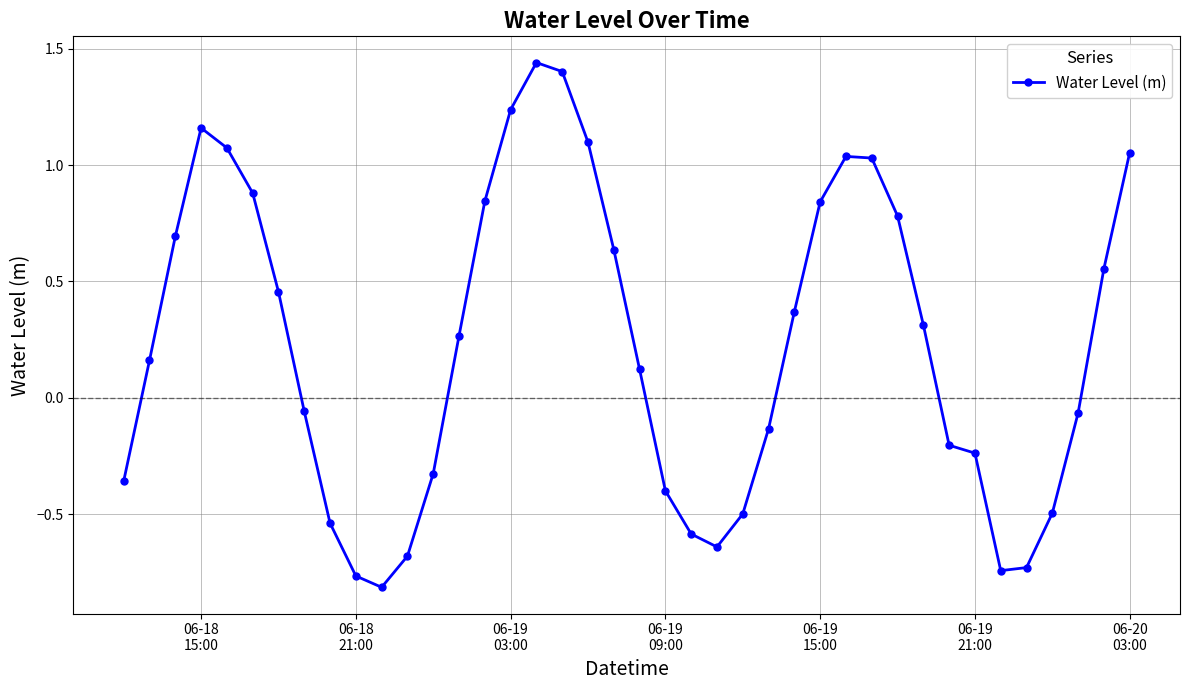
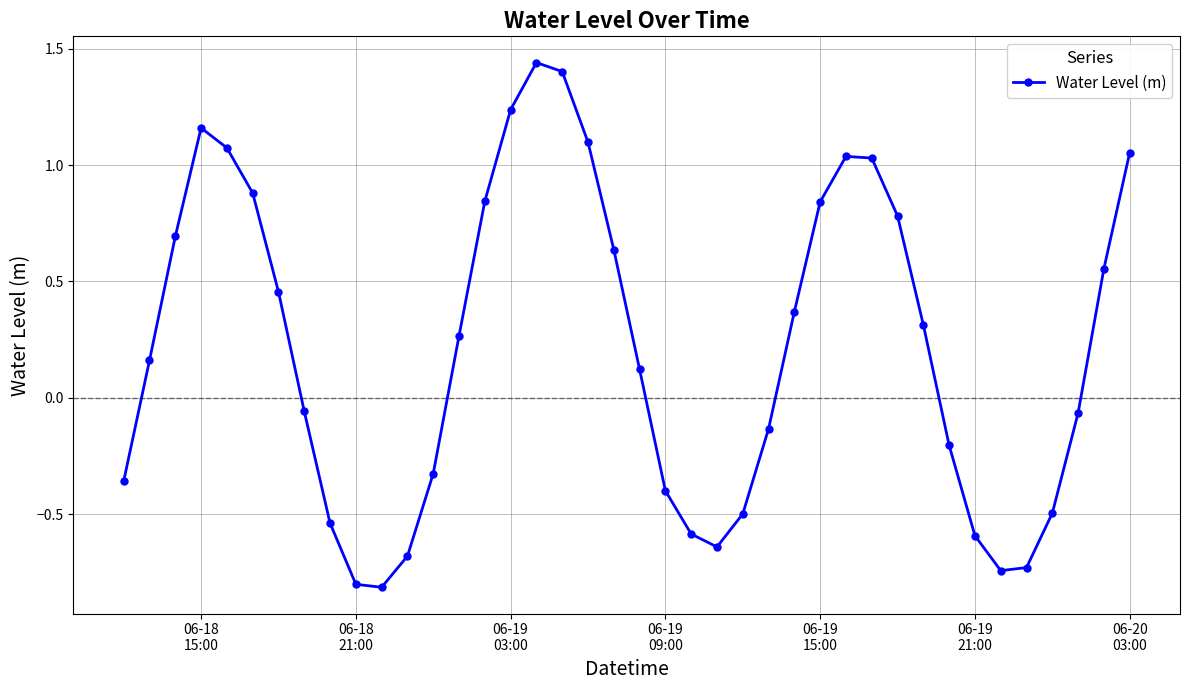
  {
    "06-18 15:00": 1.16,
-   "06-18 21:00": -0.77,
+   "06-18 21:00": -0.80,
    "06-19 03:00": 1.24,
    "06-19 09:00": -0.40,
    "06-19 15:00": 0.84,
-   "06-19 21:00": -0.24,
+   "06-19 21:00": -0.59,
    "06-20 03:00": 1.05
  }
